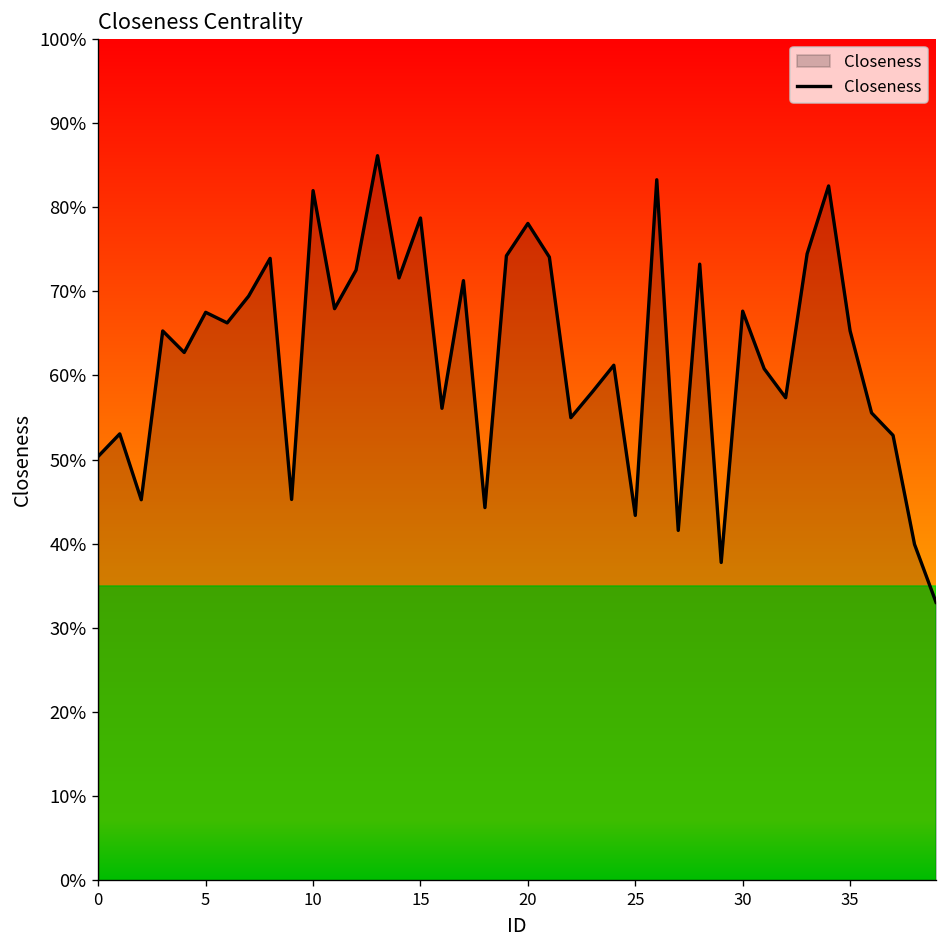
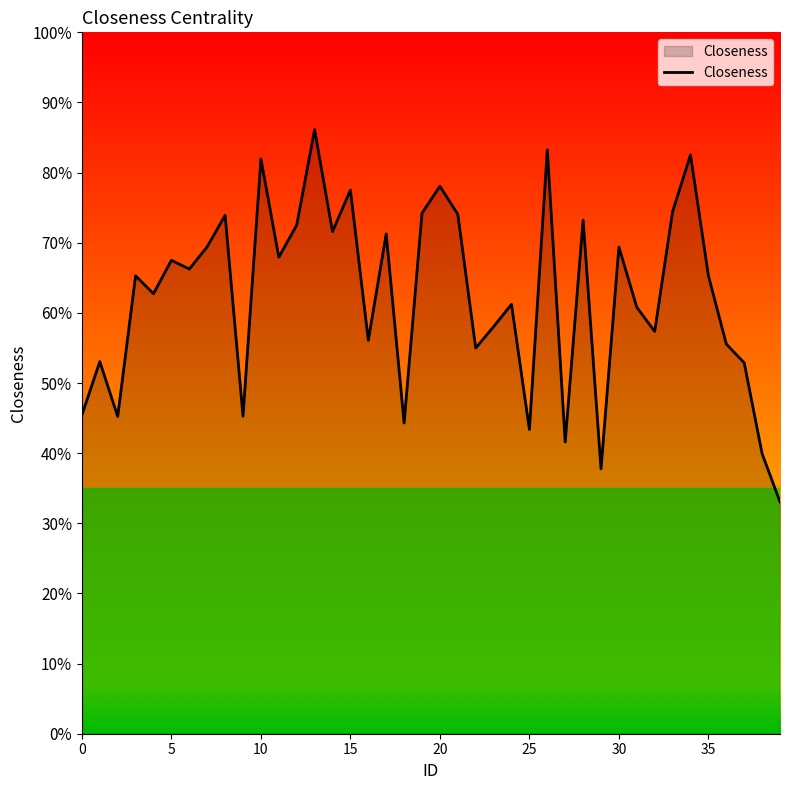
  {
-   "0": "50%",
+   "0": "45%",
    "5": "68%",
    "10": "82%",
-   "15": "79%",
+   "15": "78%",
    "20": "78%",
    "25": "43%",
-   "30": "68%",
+   "30": "69%",
    "35": "65%"
  }
